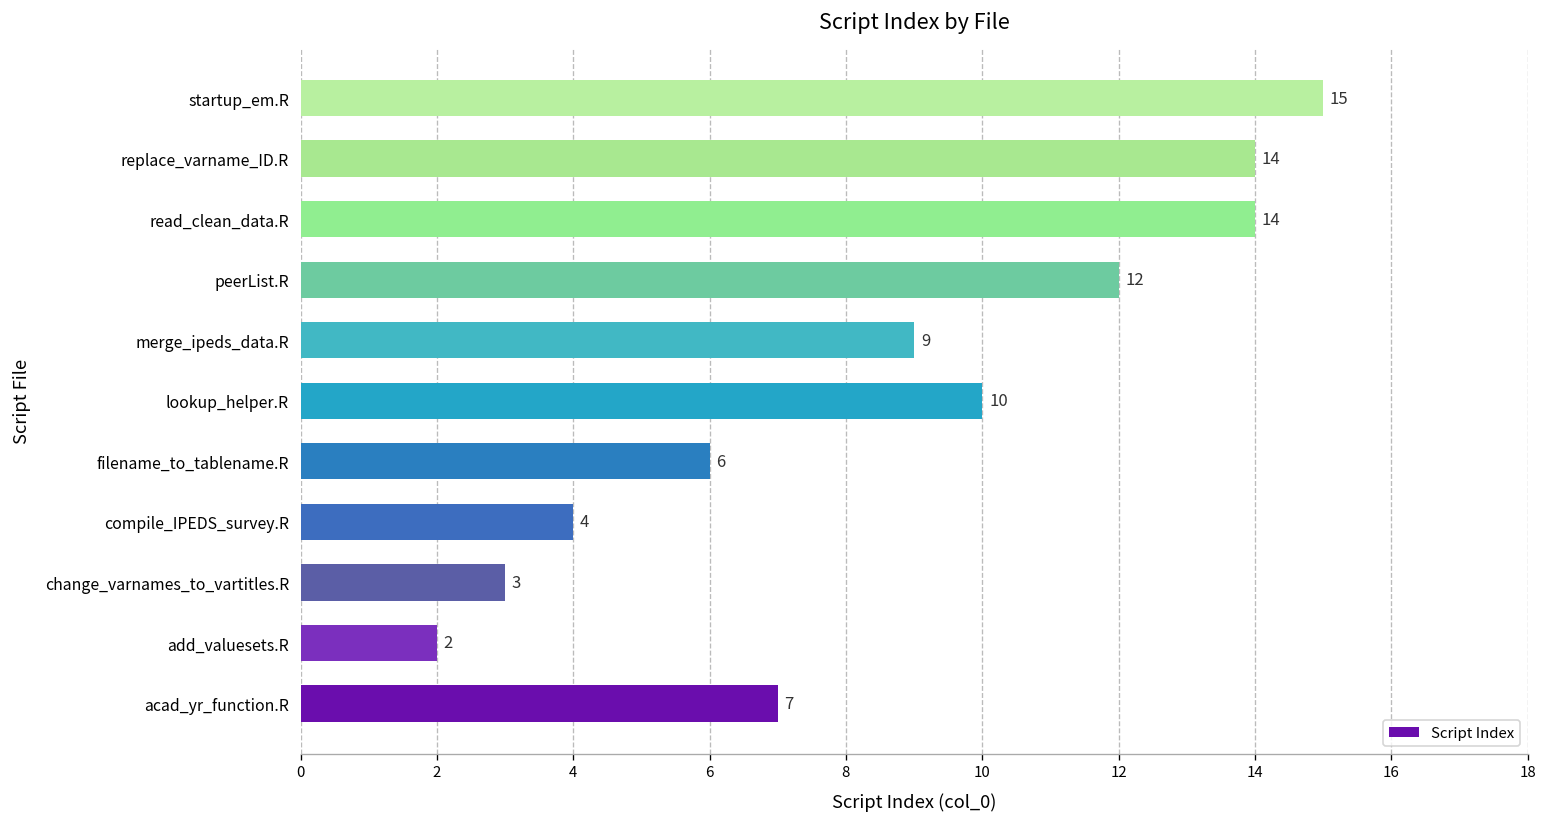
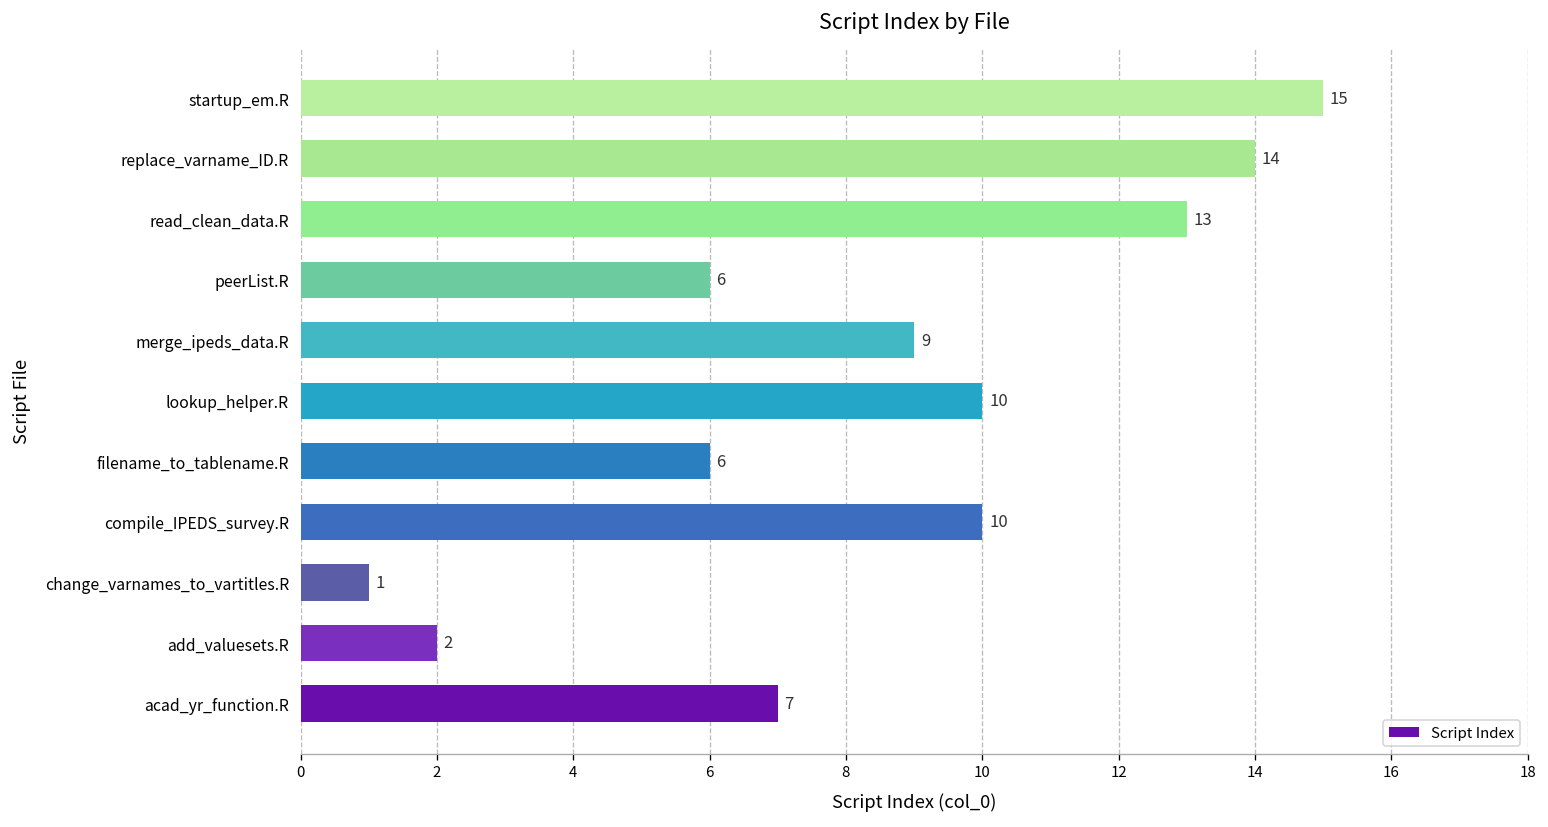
  {
    "startup_em.R": 15,
    "replace_varname_ID.R": 14,
-   "read_clean_data.R": 14,
-   "peerList.R": 12,
+   "read_clean_data.R": 13,
+   "peerList.R": 6,
    "merge_ipeds_data.R": 9,
    "lookup_helper.R": 10,
    "filename_to_tablename.R": 6,
-   "compile_IPEDS_survey.R": 4,
-   "change_varnames_to_vartitles.R": 3,
+   "compile_IPEDS_survey.R": 10,
+   "change_varnames_to_vartitles.R": 1,
    "add_valuesets.R": 2,
    "acad_yr_function.R": 7
  }
